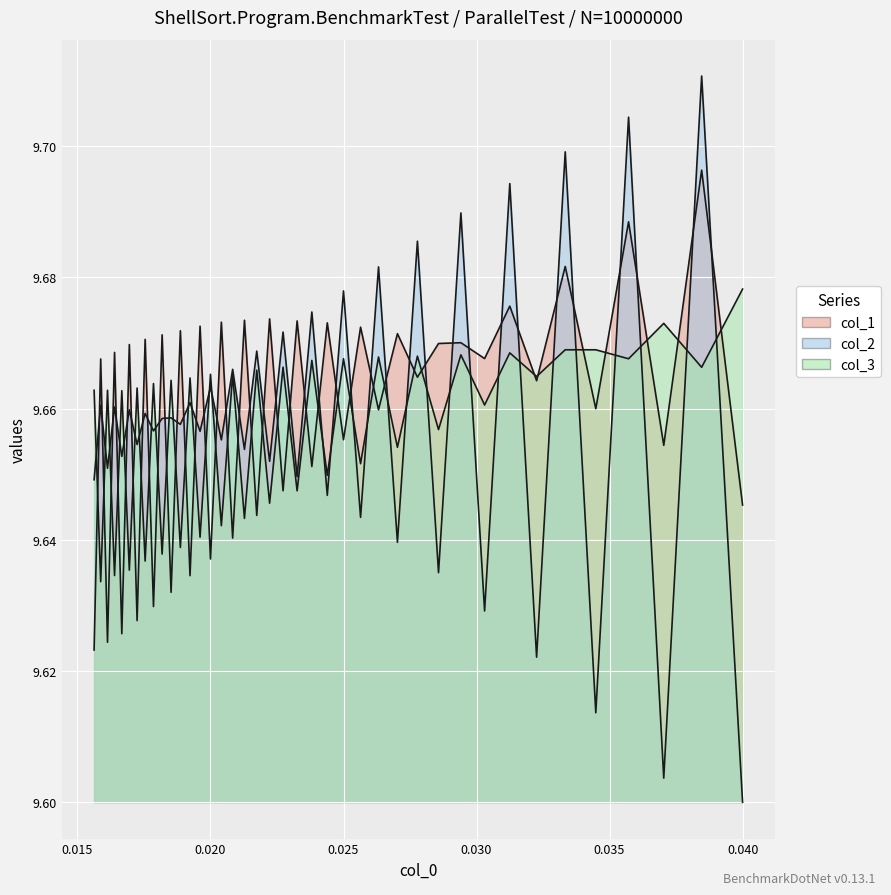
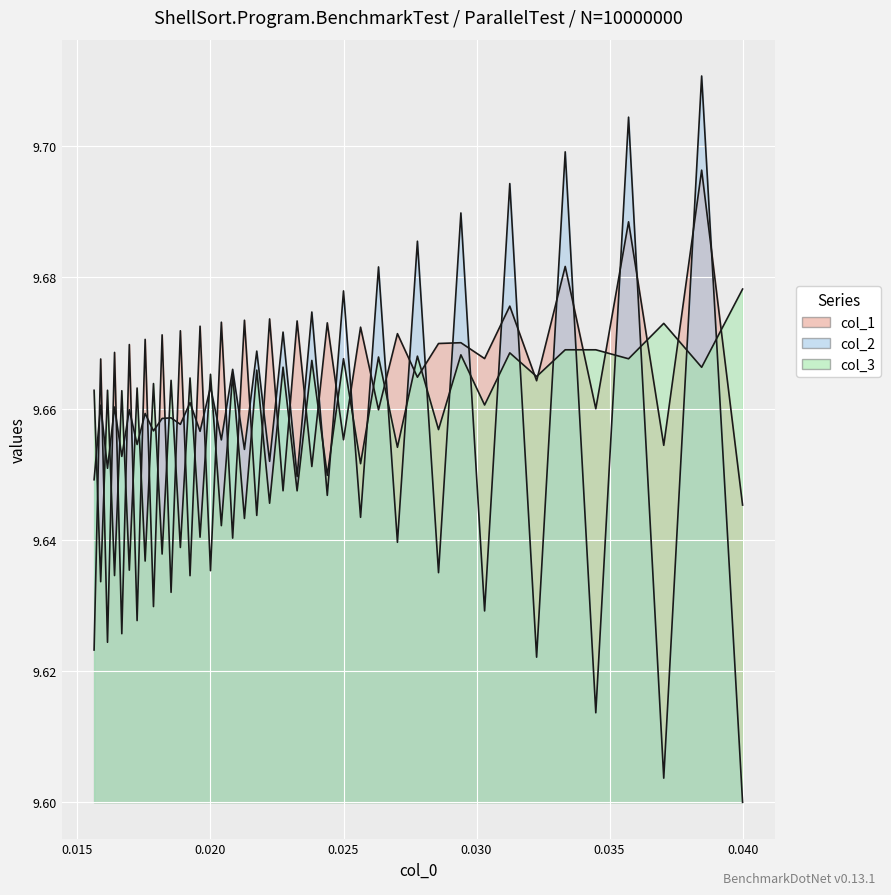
  {
    "col_1": {
-     "0.020": 9.637,
+     "0.020": 9.635,
      "0.025": 9.655,
      "0.040": 9.645
    }
  }
